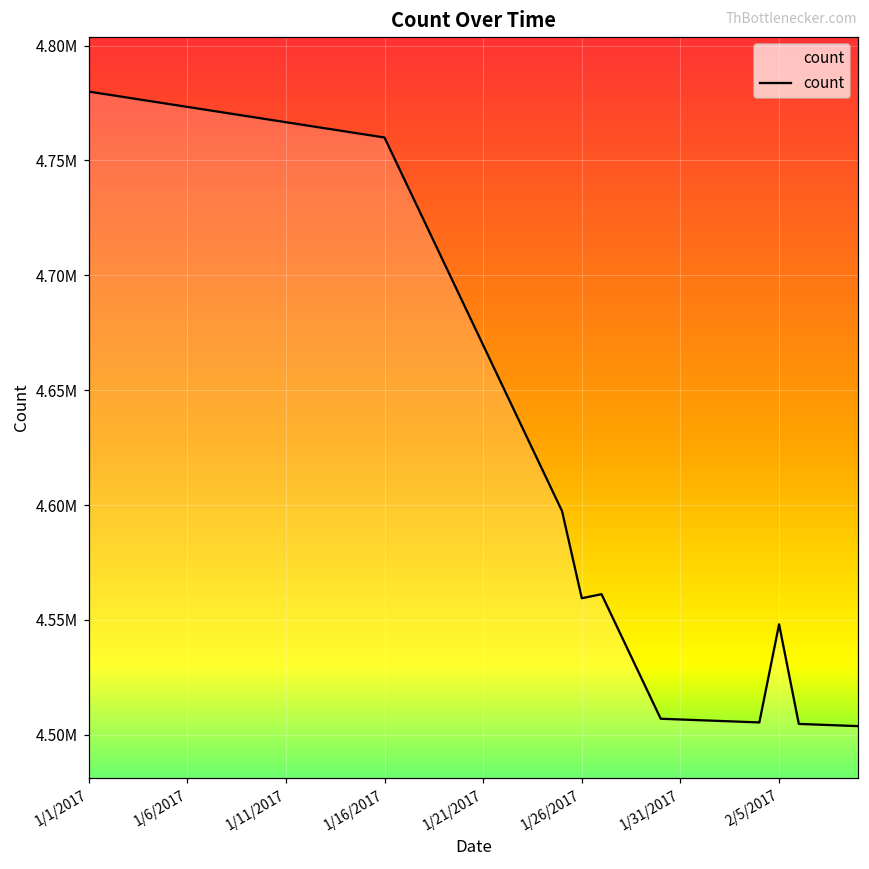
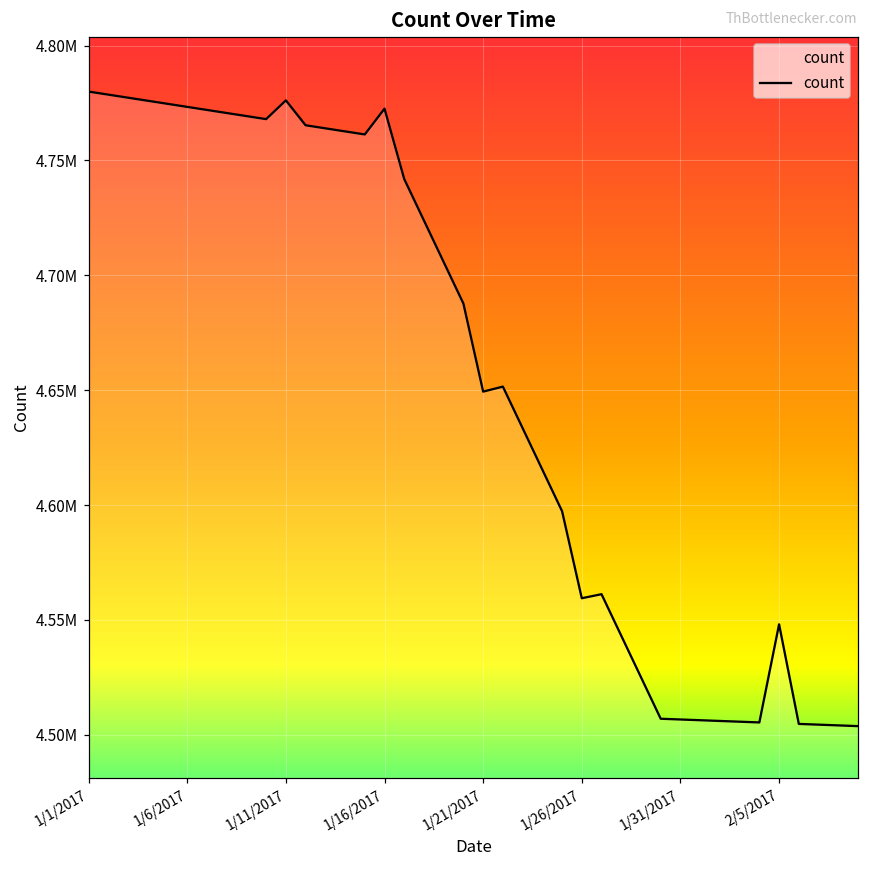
  {
    "1/1/2017": 4780000,
    "1/6/2017": 4773000,
-   "1/11/2017": 4767000,
-   "1/16/2017": 4760000,
-   "1/21/2017": 4670000,
+   "1/11/2017": 4776000,
+   "1/16/2017": 4773000,
+   "1/21/2017": 4649000,
    "1/26/2017": 4559000,
    "1/31/2017": 4507000,
    "2/5/2017": 4548000
  }
